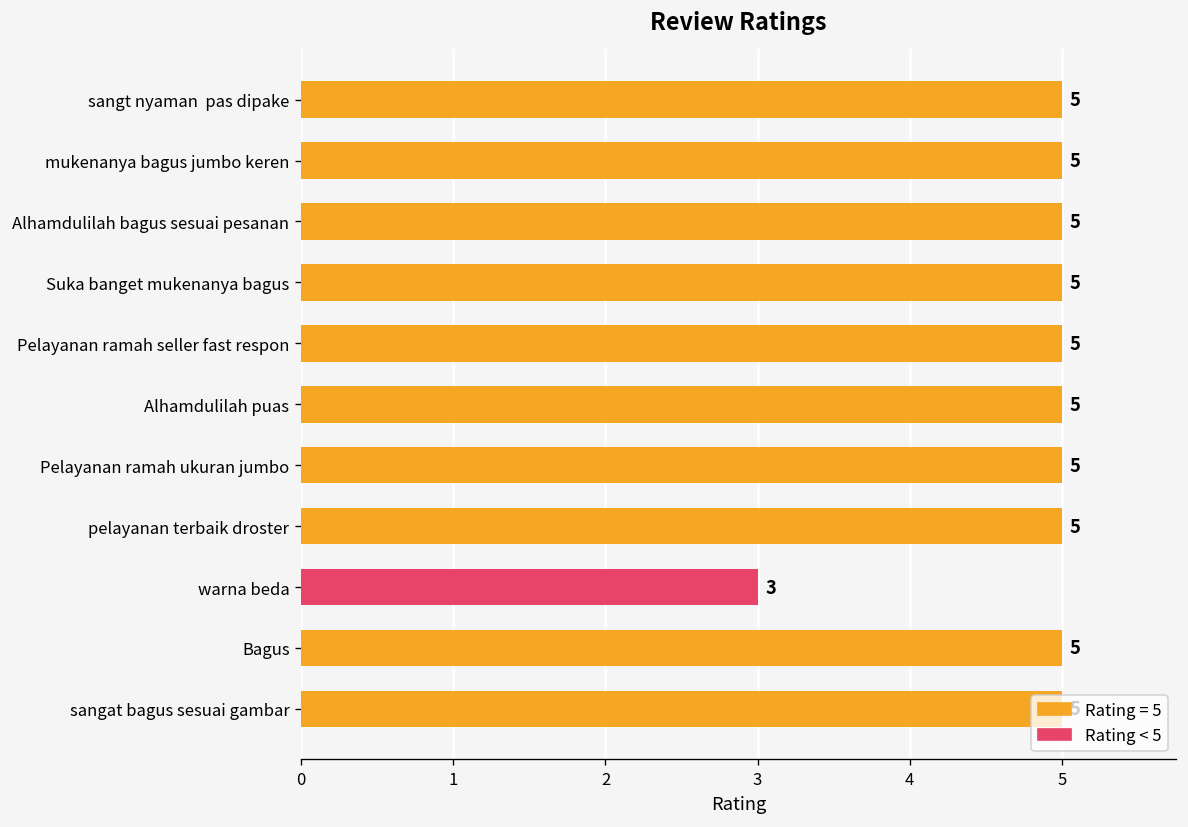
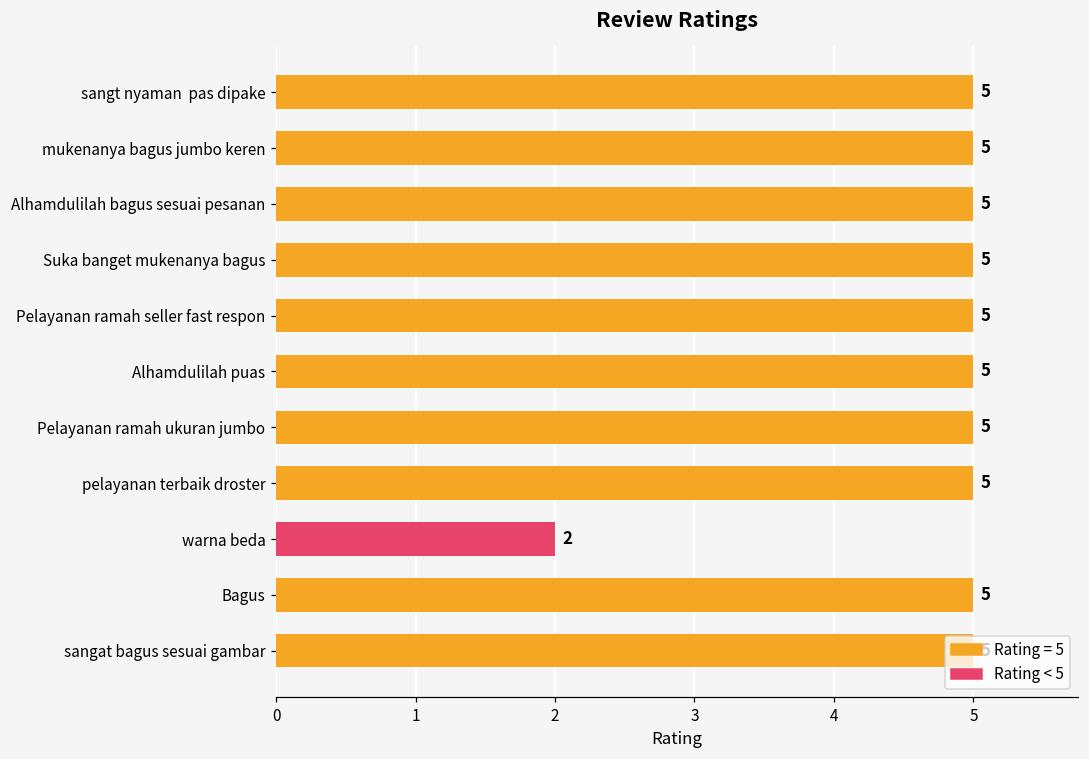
  {
    "sangt nyaman pas dipake": 5,
    "mukenanya bagus jumbo keren": 5,
    "Alhamdulilah bagus sesuai pesanan": 5,
    "Suka banget mukenanya bagus": 5,
    "Pelayanan ramah seller fast respon": 5,
    "Alhamdulilah puas": 5,
    "Pelayanan ramah ukuran jumbo": 5,
    "pelayanan terbaik droster": 5,
-   "warna beda": 3,
+   "warna beda": 2,
    "Bagus": 5
  }
